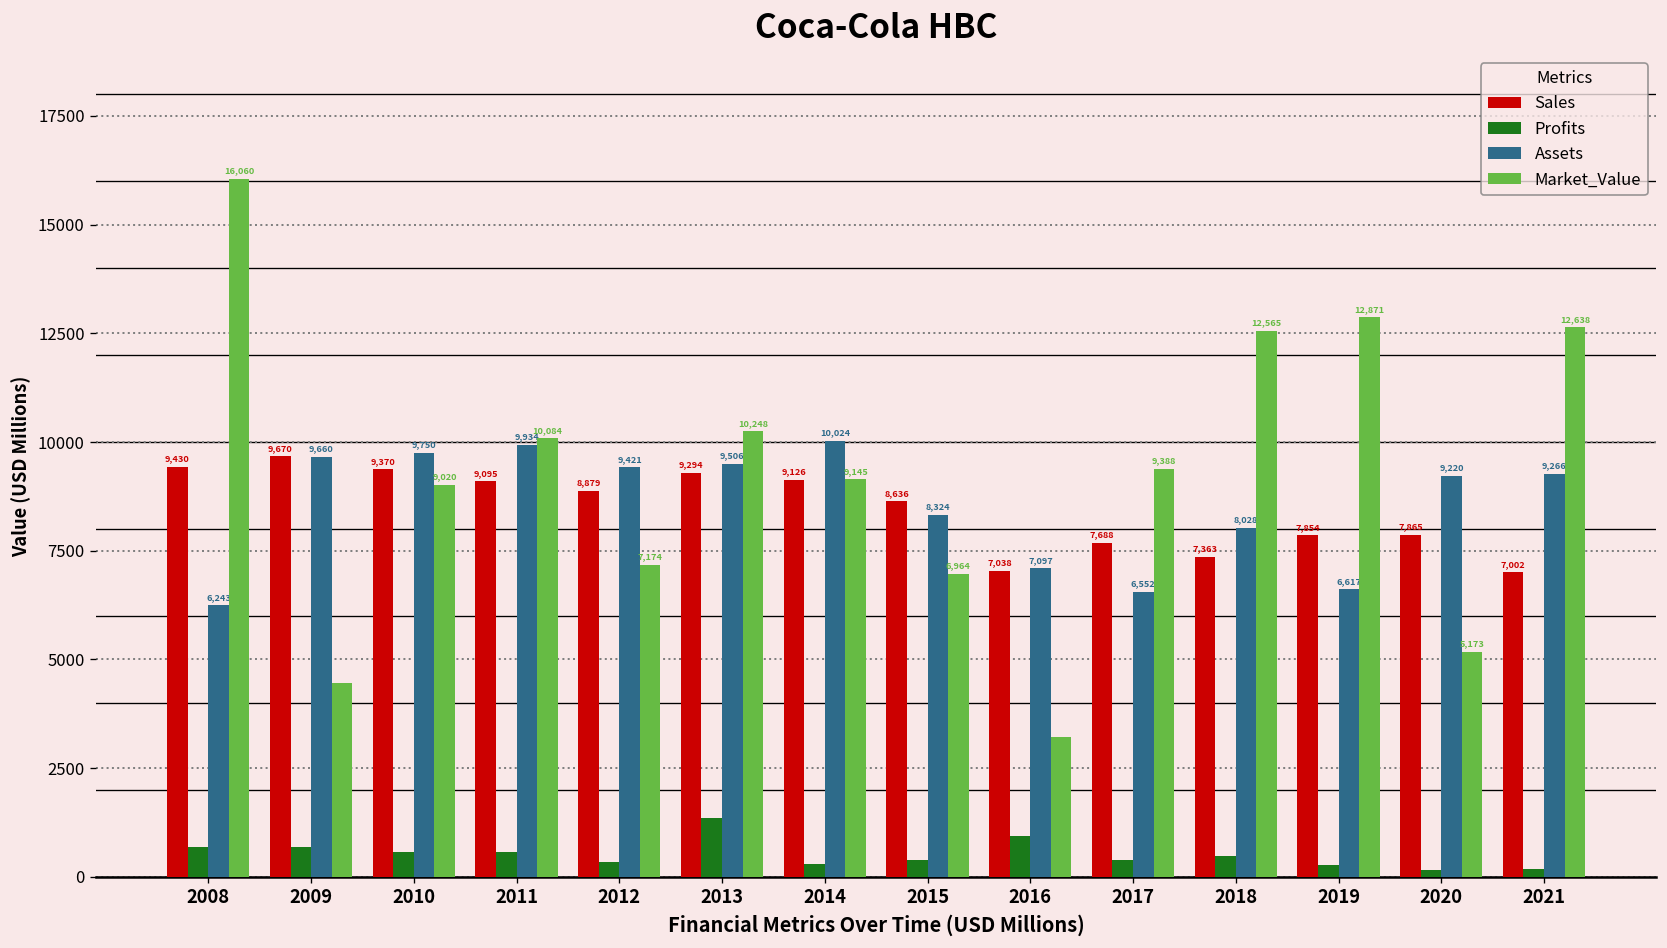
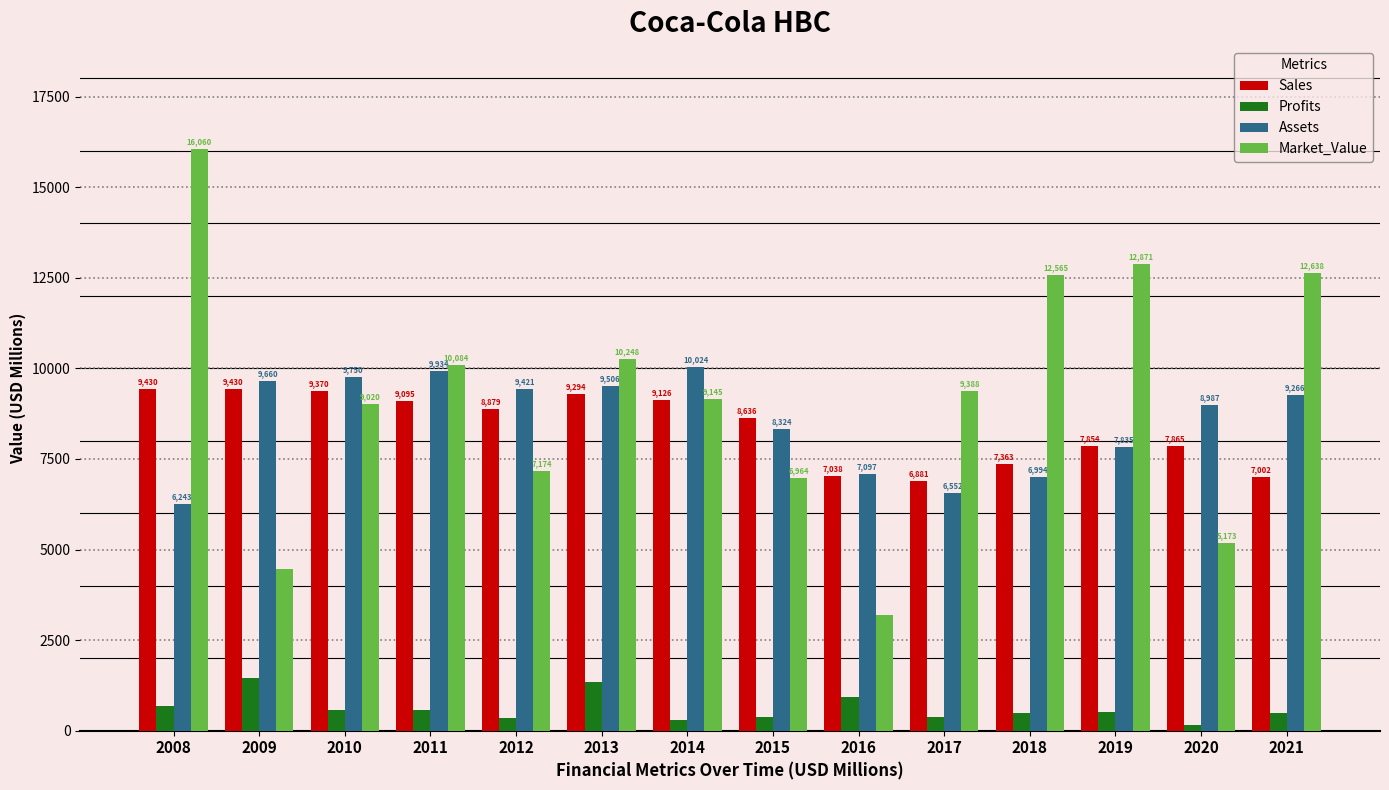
  {
    "Sales": {
      "2008": "9,430",
-     "2009": "9,670",
+     "2009": "9,430",
      "2010": "9,370",
      "2011": "9,095",
      "2012": "8,879",
      "2013": "9,294",
      "2014": "9,126",
      "2015": "8,636",
      "2016": "7,038",
-     "2017": "7,688",
+     "2017": "6,881",
      "2018": "7,363",
      "2019": "7,854",
      "2020": "7,865",
      "2021": "7,002"
    },
    "Profits": {
      "2008": "700",
-     "2009": "700",
+     "2009": "1400",
      "2010": "600",
      "2011": "600",
      "2012": "300",
      "2013": "1400",
      "2014": "300",
      "2015": "400",
      "2016": "900",
      "2017": "400",
      "2018": "500",
-     "2019": "300",
+     "2019": "500",
      "2020": "200",
-     "2021": "200"
+     "2021": "500"
    },
    "Assets": {
      "2008": "6,243",
      "2009": "9,660",
      "2010": "9,750",
      "2011": "9,934",
      "2012": "9,421",
      "2013": "9,506",
      "2014": "10,024",
      "2015": "8,324",
      "2016": "7,097",
      "2017": "6,552",
-     "2018": "8,028",
-     "2019": "6,617",
-     "2020": "9,220",
+     "2018": "6,994",
+     "2019": "7,835",
+     "2020": "8,987",
      "2021": "9,266"
    },
    "Market_Value": {
      "2008": "16,060",
      "2010": "9,020",
      "2011": "10,084",
      "2012": "7,174",
      "2013": "10,248",
      "2014": "9,145",
      "2015": "6,964",
      "2017": "9,388",
      "2018": "12,565",
      "2019": "12,871",
      "2020": "5,173",
      "2021": "12,638"
    }
  }
